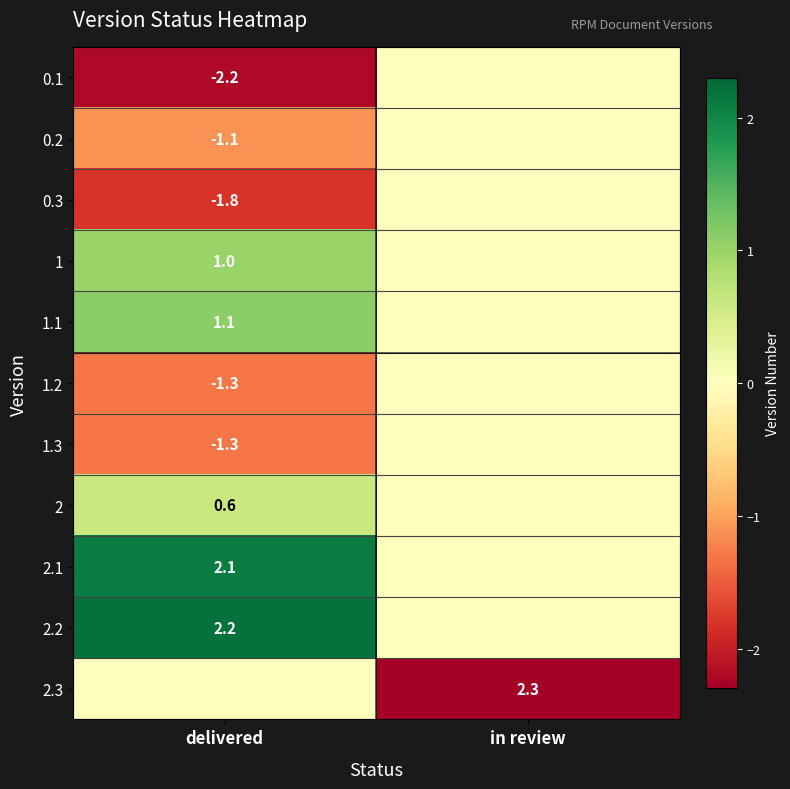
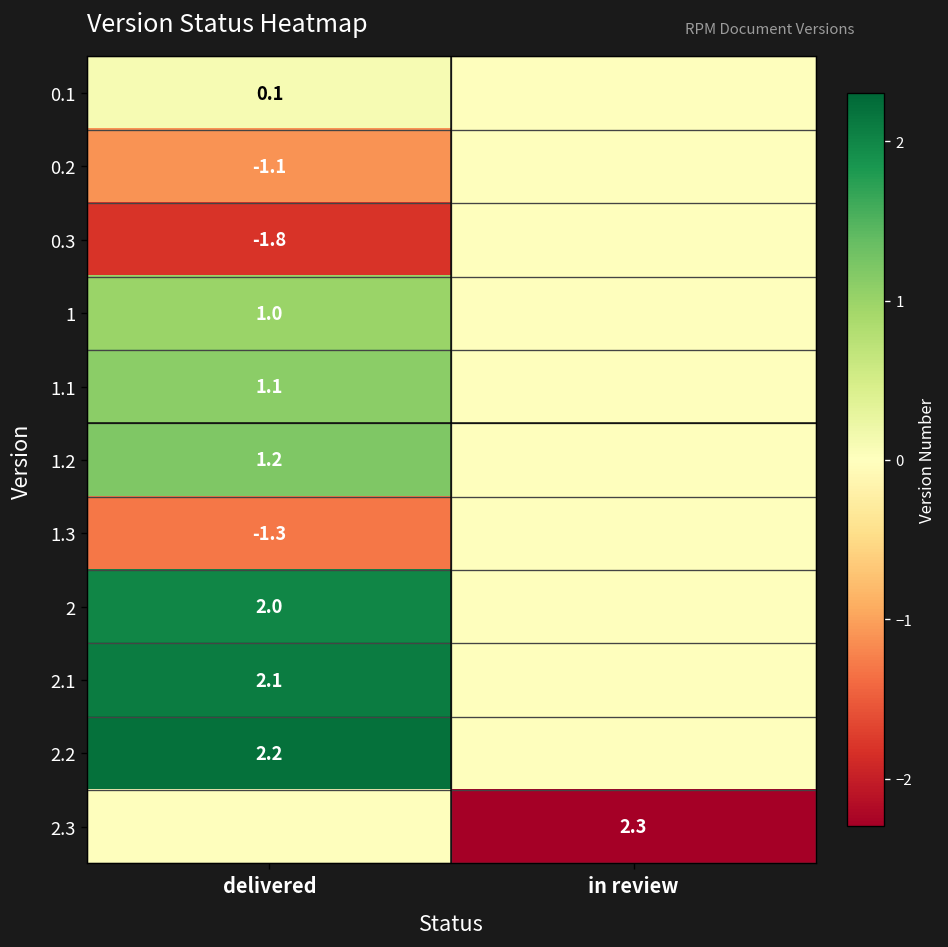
  {
    "0.1": {
-     "delivered": -2.2
+     "delivered": 0.1
    },
    "0.2": {
      "delivered": -1.1
    },
    "0.3": {
      "delivered": -1.8
    },
    "1": {
      "delivered": 1.0
    },
    "1.1": {
      "delivered": 1.1
    },
    "1.2": {
-     "delivered": -1.3
+     "delivered": 1.2
    },
    "1.3": {
      "delivered": -1.3
    },
    "2": {
-     "delivered": 0.6
+     "delivered": 2.0
    },
    "2.1": {
      "delivered": 2.1
    },
    "2.2": {
      "delivered": 2.2
    },
    "2.3": {
      "in review": 2.3
    }
  }
